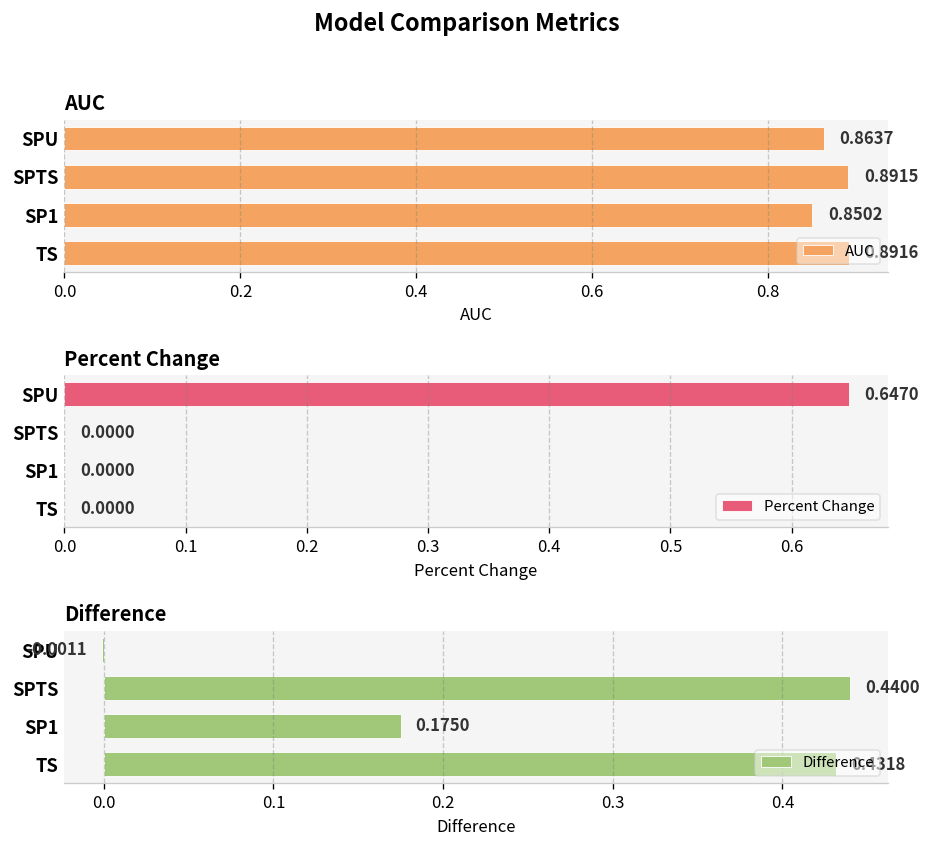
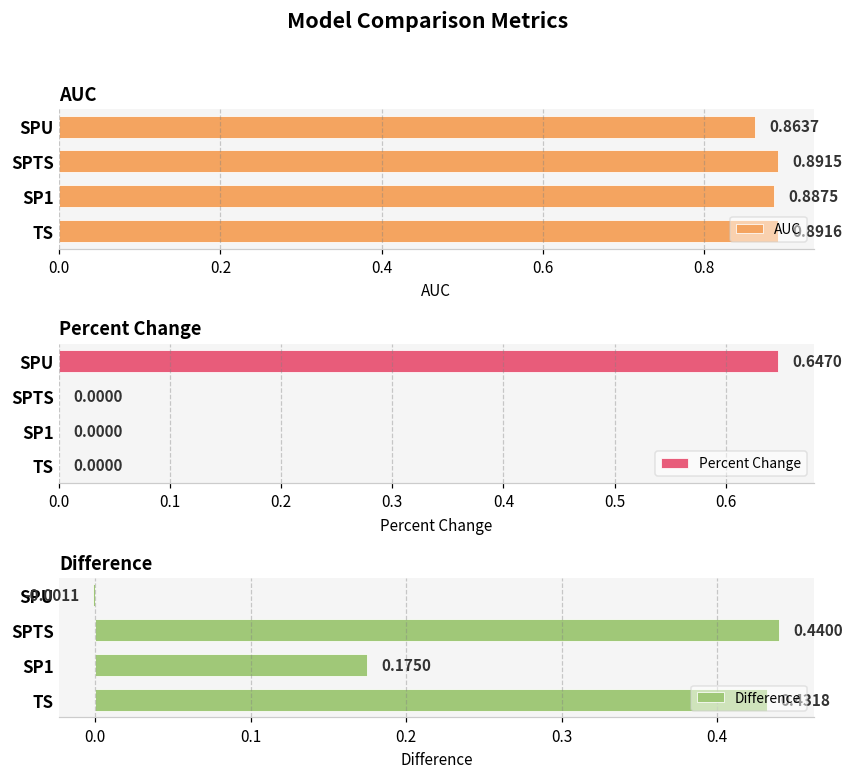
  {
    "AUC": {
      "SPU": 0.8637,
      "SPTS": 0.8915,
-     "SP1": 0.8502
+     "SP1": 0.8875
    },
    "Percent Change": {
      "SPU": 0.6470,
      "SPTS": 0.0000,
      "SP1": 0.0000,
      "TS": 0.0000
    },
    "Difference": {
      "SPU": -0.0011,
      "SPTS": 0.4400,
      "SP1": 0.1750
    }
  }
